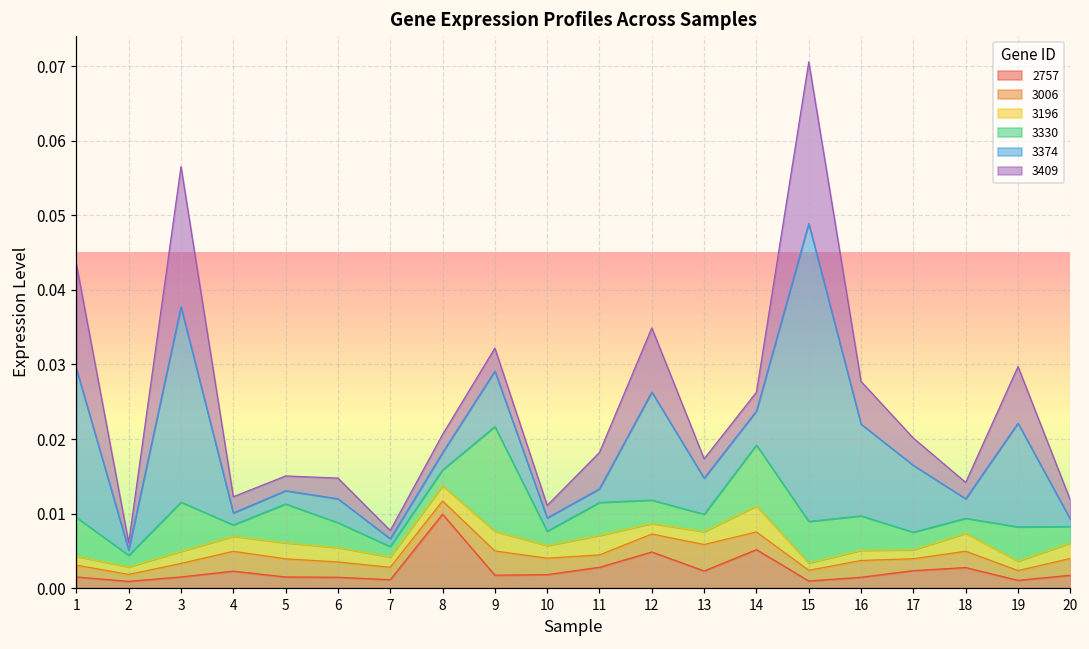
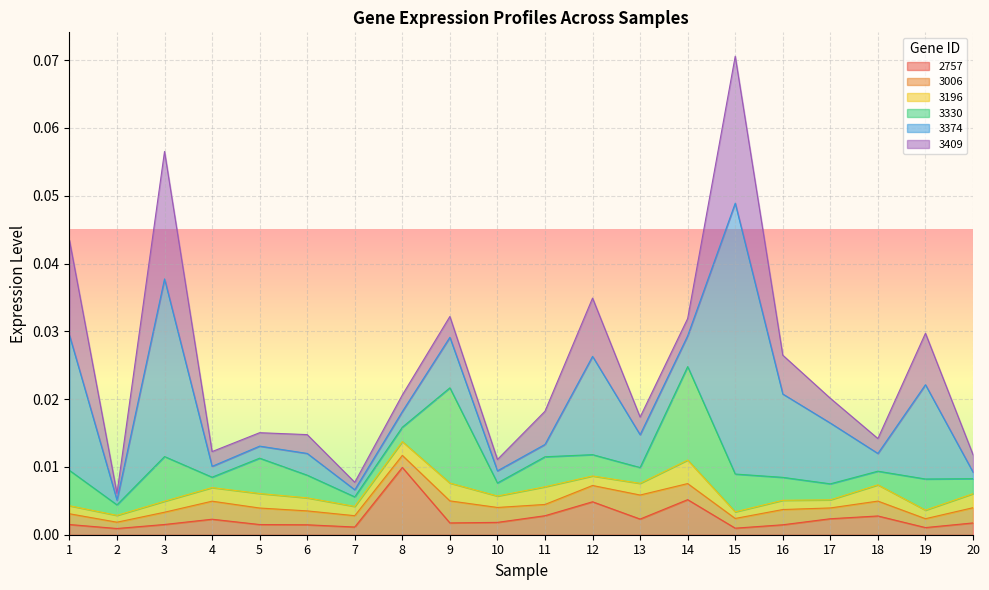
  {
    "3330": {
      "1": 0.005,
      "2": 0.002,
      "3": 0.007,
      "4": 0.002,
      "5": 0.005,
      "6": 0.003,
      "7": 0.001,
      "8": 0.002,
      "9": 0.014,
      "10": 0.002,
      "11": 0.004,
      "12": 0.003,
      "13": 0.002,
-     "14": 0.008,
+     "14": 0.014,
      "15": 0.006,
-     "16": 0.005,
+     "16": 0.003,
      "17": 0.002,
      "18": 0.002,
      "19": 0.005,
      "20": 0.002
    },
    "3374": {
      "1": 0.020,
      "2": 0.001,
      "3": 0.026,
      "4": 0.002,
      "5": 0.002,
      "6": 0.003,
      "7": 0.001,
      "8": 0.002,
      "9": 0.007,
      "10": 0.002,
      "11": 0.002,
      "12": 0.014,
      "13": 0.005,
      "14": 0.005,
      "15": 0.040,
      "16": 0.012,
      "17": 0.009,
      "18": 0.003,
      "19": 0.014,
      "20": 0.001
    },
    "3409": {
      "1": 0.014,
      "2": 0.001,
      "3": 0.019,
      "4": 0.002,
      "5": 0.002,
      "6": 0.003,
      "7": 0.001,
      "8": 0.002,
      "9": 0.003,
      "10": 0.002,
      "11": 0.005,
      "12": 0.009,
      "13": 0.003,
      "14": 0.003,
      "15": 0.022,
      "16": 0.006,
      "17": 0.004,
      "18": 0.002,
      "19": 0.008,
      "20": 0.003
    }
  }
